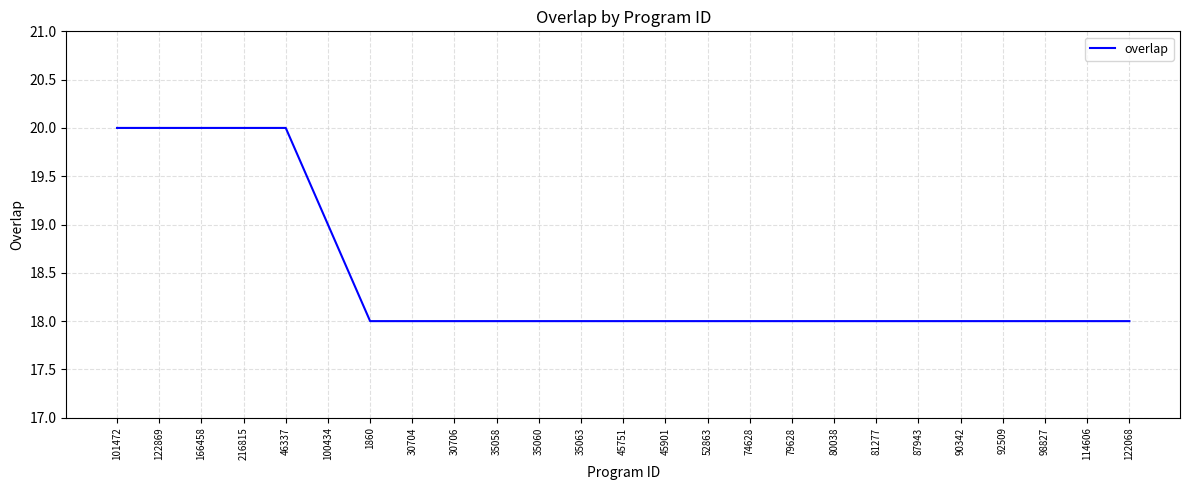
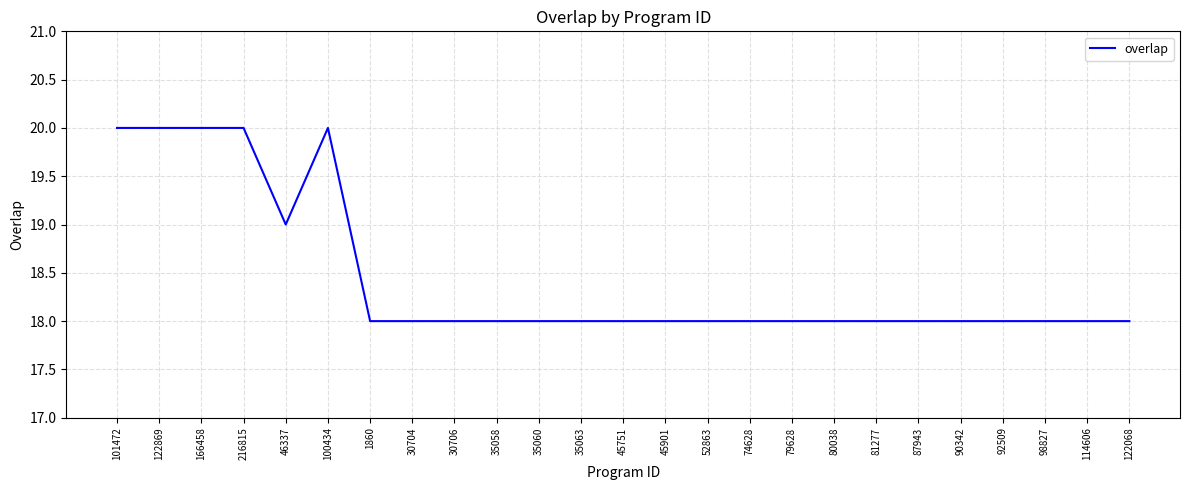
  {
    "101472": 20,
    "122869": 20,
    "166458": 20,
    "216815": 20,
-   "46337": 20,
-   "100434": 19,
+   "46337": 19,
+   "100434": 20,
    "1860": 18,
    "30704": 18,
    "30706": 18,
    "35058": 18,
    "35060": 18,
    "35063": 18,
    "45751": 18,
    "45901": 18,
    "52863": 18,
    "74628": 18,
    "79628": 18,
    "80038": 18,
    "81277": 18,
    "87943": 18,
    "90342": 18,
    "92509": 18,
    "98827": 18,
    "114606": 18,
    "122068": 18
  }
